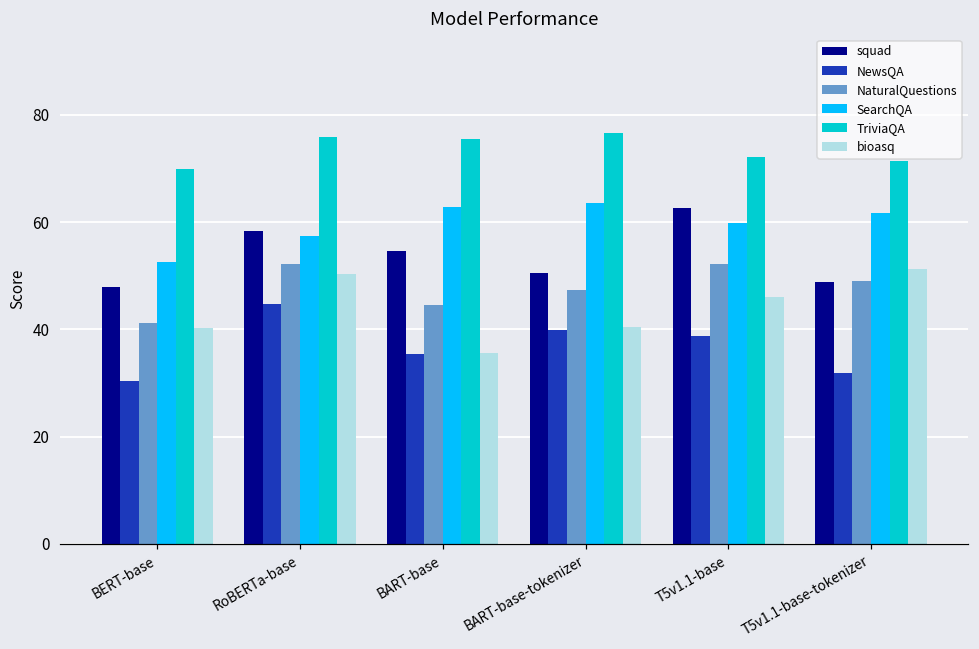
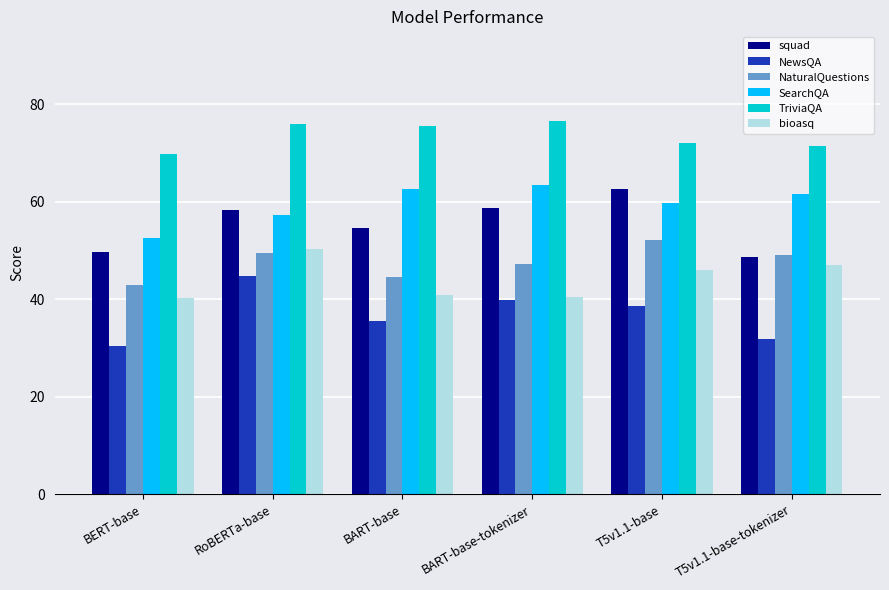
  {
    "squad": {
-     "BERT-base": 48,
+     "BERT-base": 50,
      "RoBERTa-base": 58,
      "BART-base": 55,
-     "BART-base-tokenizer": 50,
+     "BART-base-tokenizer": 59,
      "T5v1.1-base": 63,
      "T5v1.1-base-tokenizer": 49
    },
    "NewsQA": {
      "BERT-base": 30,
      "RoBERTa-base": 45,
      "BART-base": 35,
      "BART-base-tokenizer": 40,
      "T5v1.1-base": 39,
      "T5v1.1-base-tokenizer": 32
    },
    "NaturalQuestions": {
-     "BERT-base": 41,
-     "RoBERTa-base": 52,
+     "BERT-base": 43,
+     "RoBERTa-base": 49,
      "BART-base": 45,
      "BART-base-tokenizer": 47,
      "T5v1.1-base": 52,
      "T5v1.1-base-tokenizer": 49
    },
    "bioasq": {
      "BERT-base": 40,
      "RoBERTa-base": 50,
-     "BART-base": 36,
+     "BART-base": 41,
      "BART-base-tokenizer": 40,
      "T5v1.1-base": 46,
-     "T5v1.1-base-tokenizer": 51
+     "T5v1.1-base-tokenizer": 47
    }
  }
